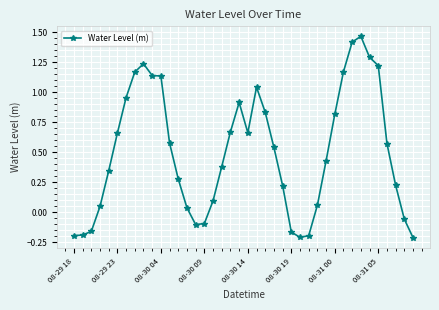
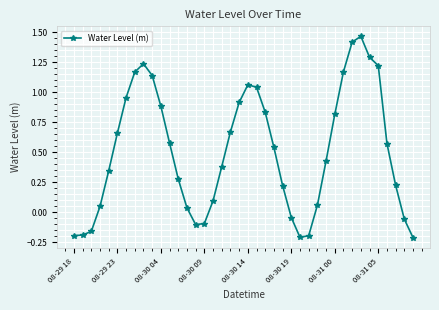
  {
    "08-29 18": -0.19,
    "08-29 23": 0.66,
-   "08-30 04": 1.14,
+   "08-30 04": 0.88,
    "08-30 09": -0.09,
-   "08-30 14": 0.66,
-   "08-30 19": -0.16,
+   "08-30 14": 1.06,
+   "08-30 19": -0.04,
    "08-31 00": 0.82,
    "08-31 05": 1.22
  }
